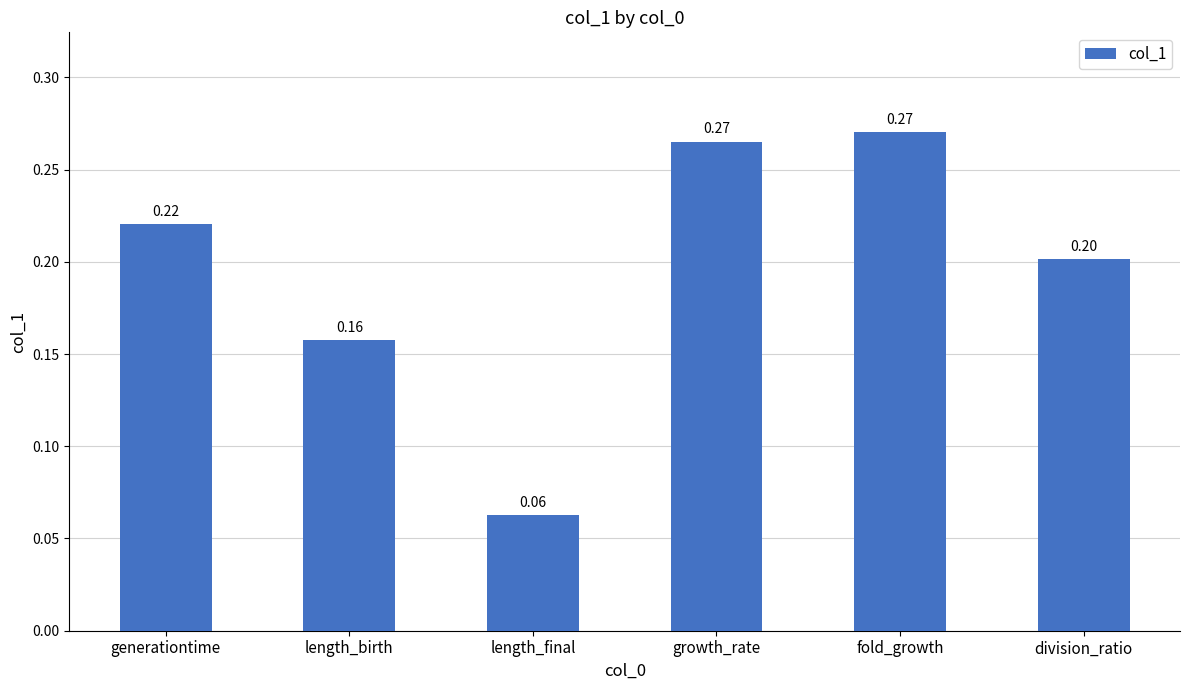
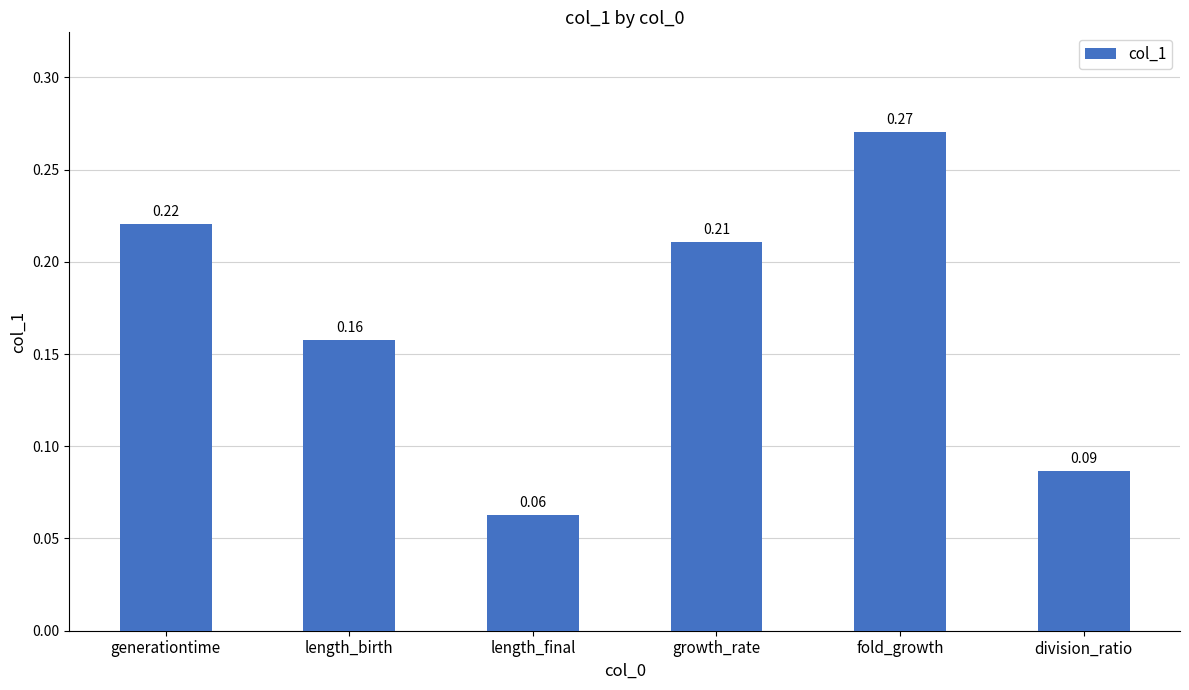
  {
    "generationtime": 0.22,
    "length_birth": 0.16,
    "length_final": 0.06,
-   "growth_rate": 0.27,
+   "growth_rate": 0.21,
    "fold_growth": 0.27,
-   "division_ratio": 0.20
+   "division_ratio": 0.09
  }
